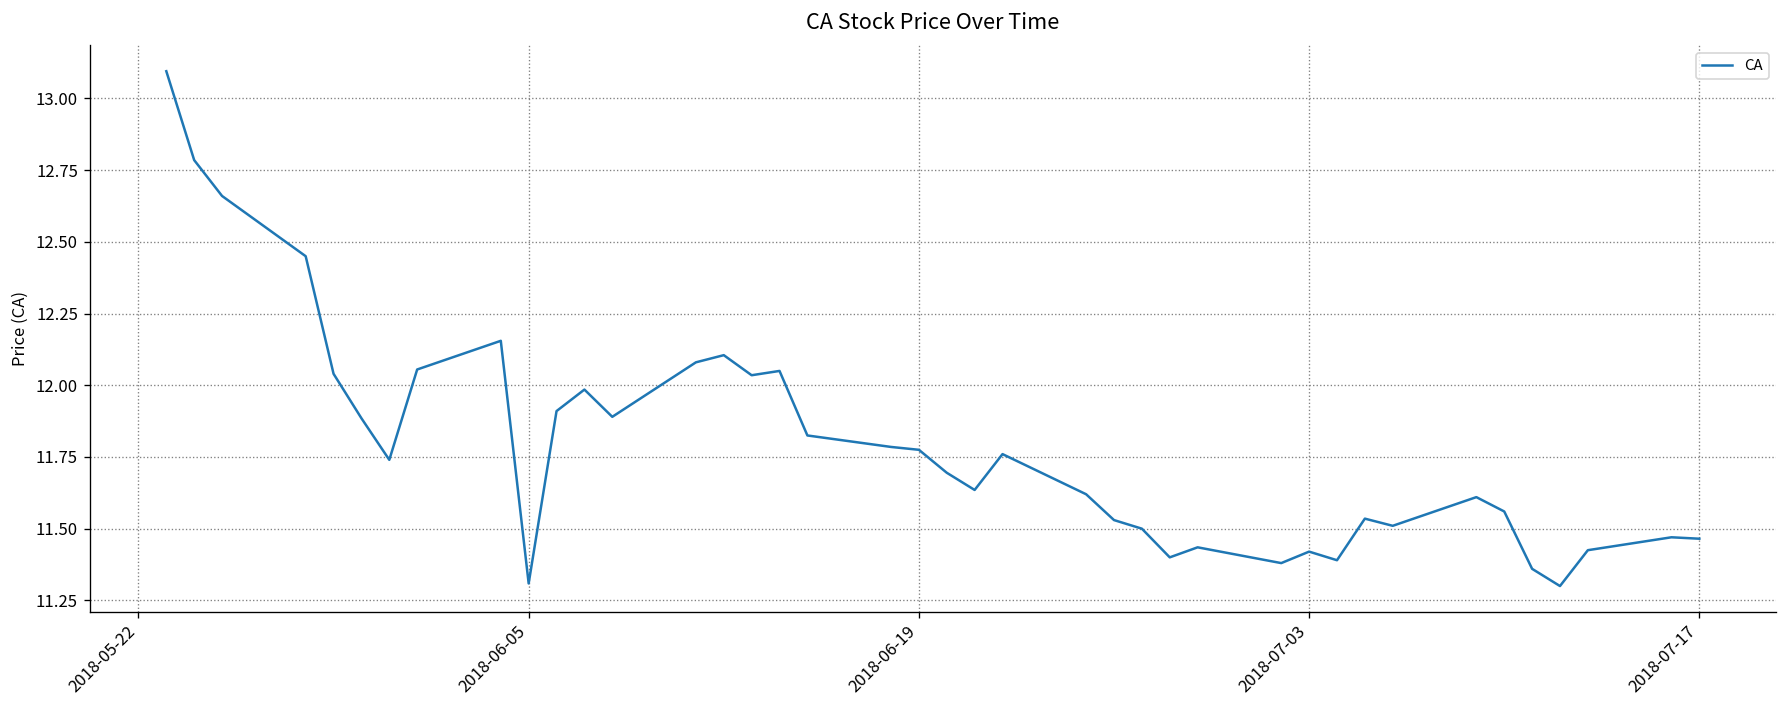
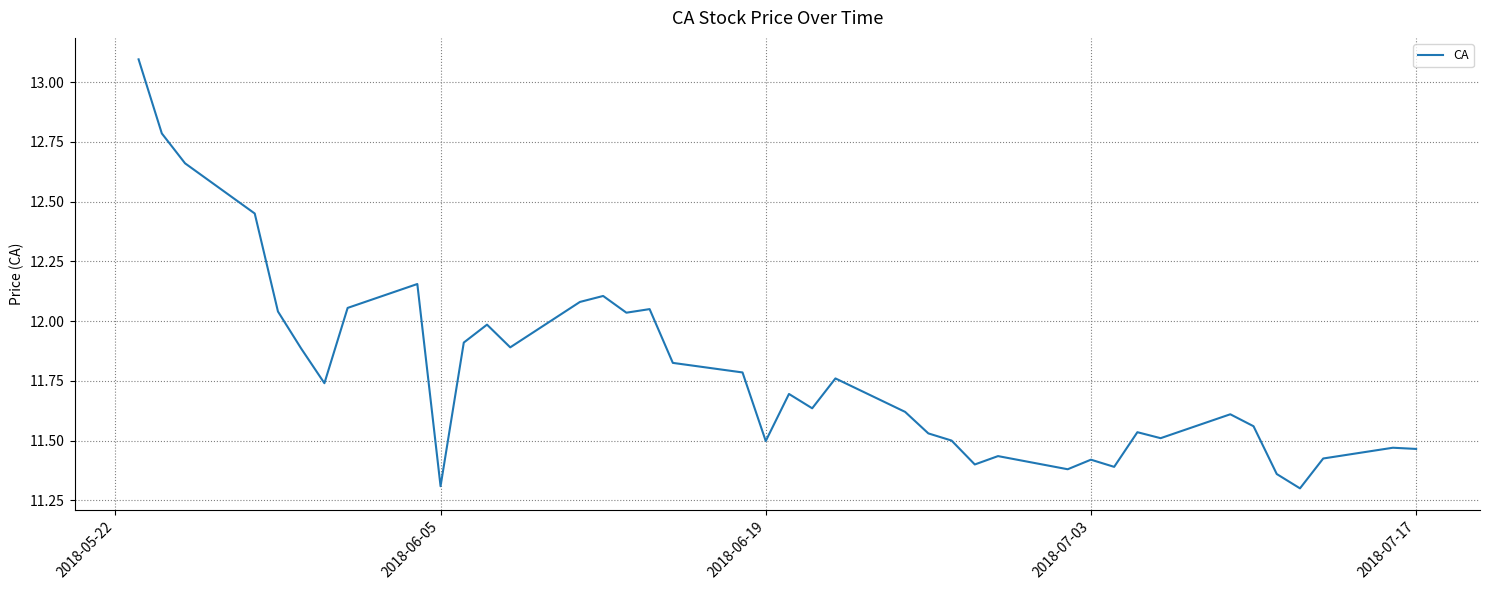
  {
    "2018-06-05": 11.31,
-   "2018-06-19": 11.78,
+   "2018-06-19": 11.50,
    "2018-07-03": 11.42,
    "2018-07-17": 11.47
  }
